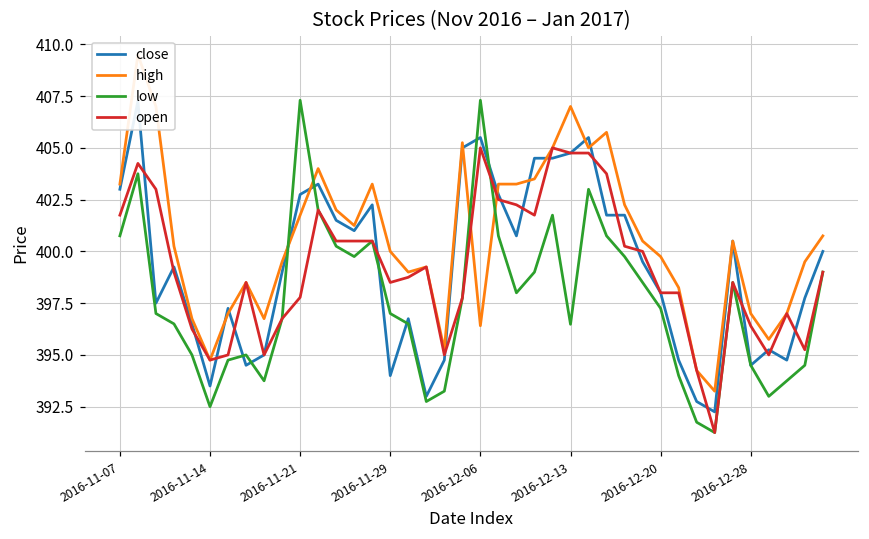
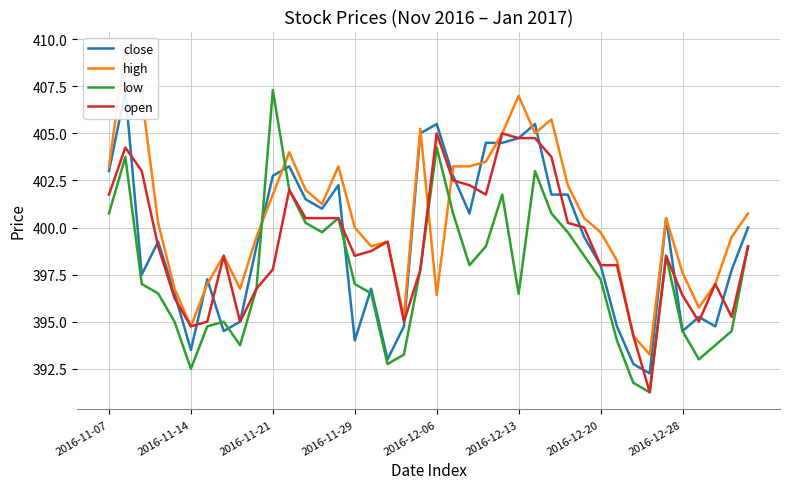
  {
    "close": {
      "2016-11-07": 403.0,
      "2016-11-14": 393.5,
      "2016-11-21": 402.8,
      "2016-11-29": 394.0,
      "2016-12-06": 405.5
    },
    "high": {
      "2016-11-07": 403.3,
      "2016-11-21": 401.8,
      "2016-11-29": 400.0,
      "2016-12-06": 396.4,
      "2016-12-13": 407.0,
      "2016-12-20": 399.8,
-     "2016-12-28": 397.0
+     "2016-12-28": 397.6
    },
    "low": {
      "2016-11-07": 400.8,
      "2016-11-14": 392.5,
      "2016-11-21": 407.3,
      "2016-11-29": 397.0,
-     "2016-12-06": 407.3,
+     "2016-12-06": 404.3,
      "2016-12-13": 396.5,
      "2016-12-20": 397.3
    },
    "open": {
      "2016-11-07": 401.8,
      "2016-11-21": 397.8,
      "2016-11-29": 398.5,
      "2016-12-06": 405.0,
      "2016-12-28": 396.4
    }
  }
